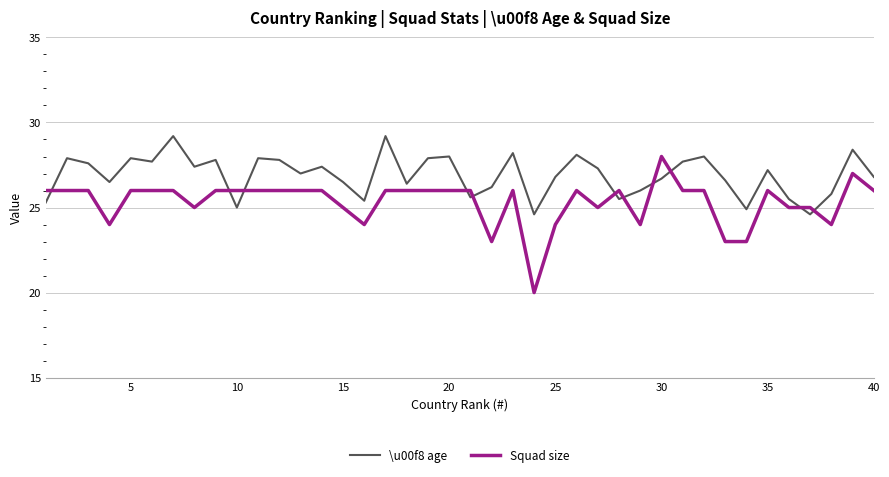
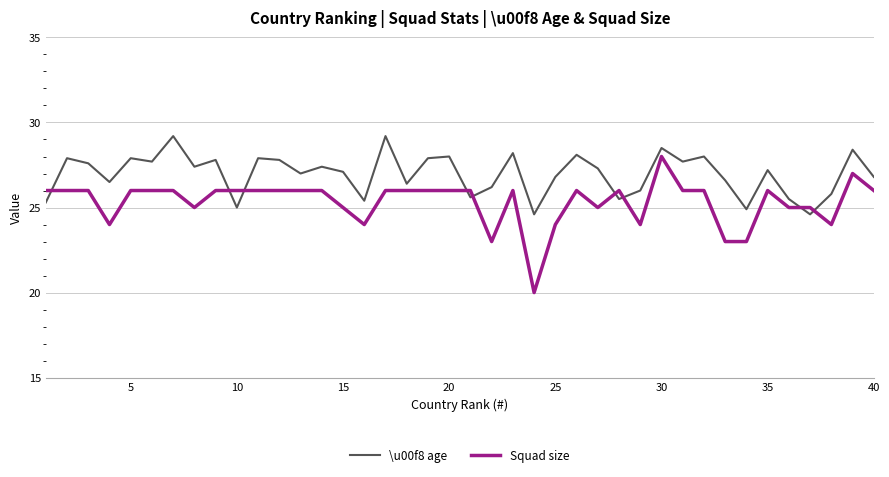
  {
    "\\u00f8 age": {
      "5": 27.9,
      "10": 25.0,
-     "15": 26.5,
+     "15": 27.1,
      "20": 28.0,
      "25": 26.8,
-     "30": 26.7,
+     "30": 28.5,
      "35": 27.2,
      "40": 26.8
    },
    "Squad size": {
      "5": 26.0,
      "10": 26.0,
      "15": 25.0,
      "20": 26.0,
      "25": 24.0,
      "30": 28.0,
      "35": 26.0,
      "40": 26.0
    }
  }
